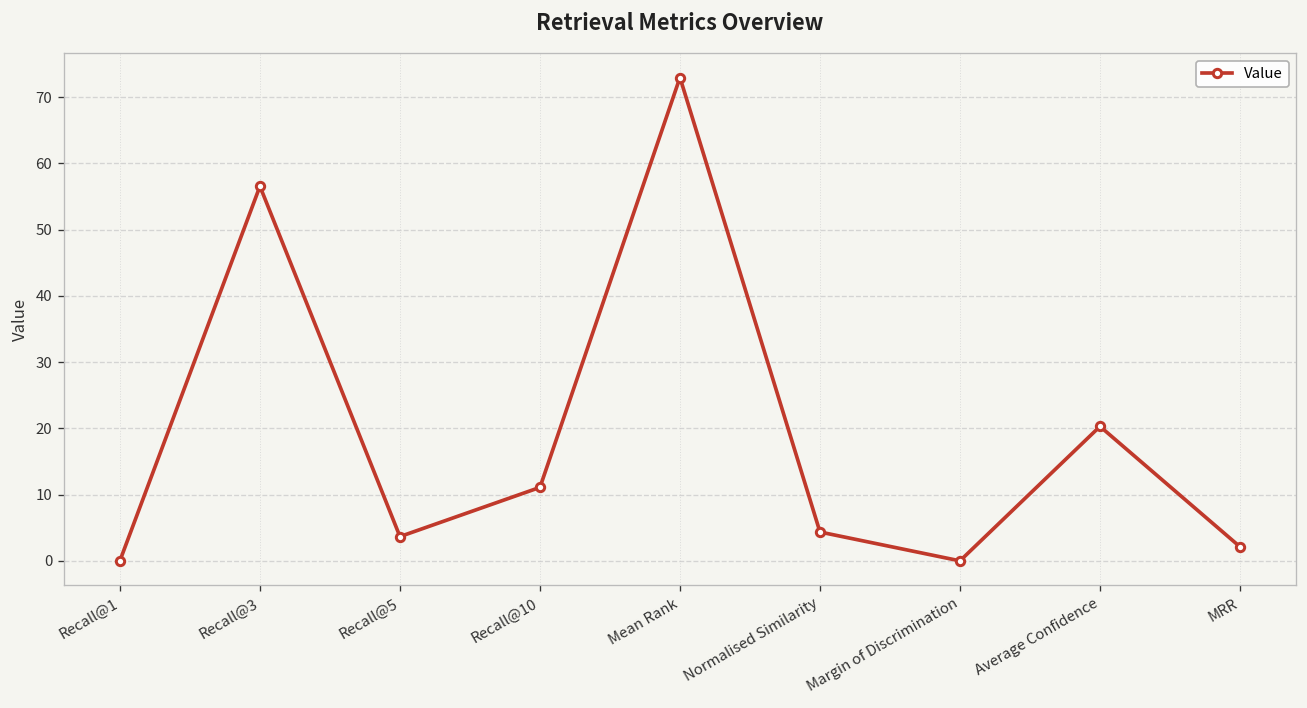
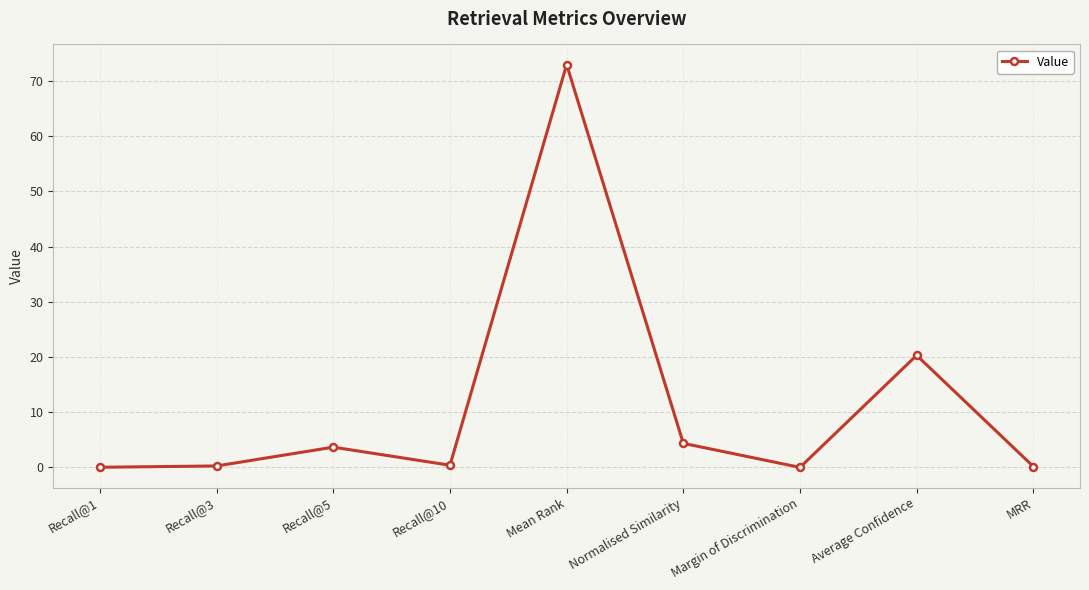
  {
    "Recall@1": 0,
-   "Recall@3": 57,
+   "Recall@3": 0,
    "Recall@5": 4,
-   "Recall@10": 11,
+   "Recall@10": 0,
    "Mean Rank": 73,
    "Normalised Similarity": 4,
    "Margin of Discrimination": 0,
    "Average Confidence": 20,
-   "MRR": 2
+   "MRR": 0
  }
